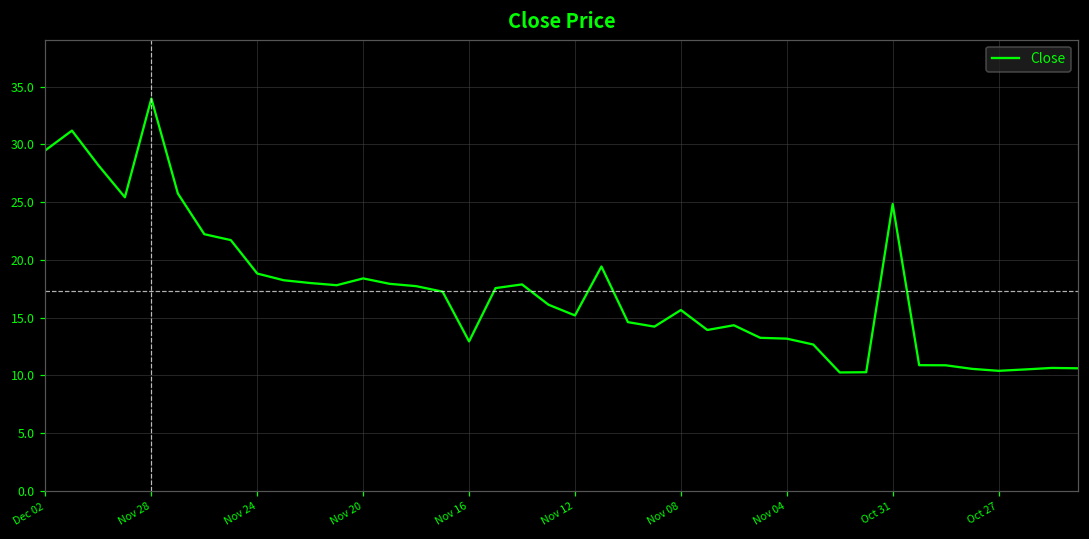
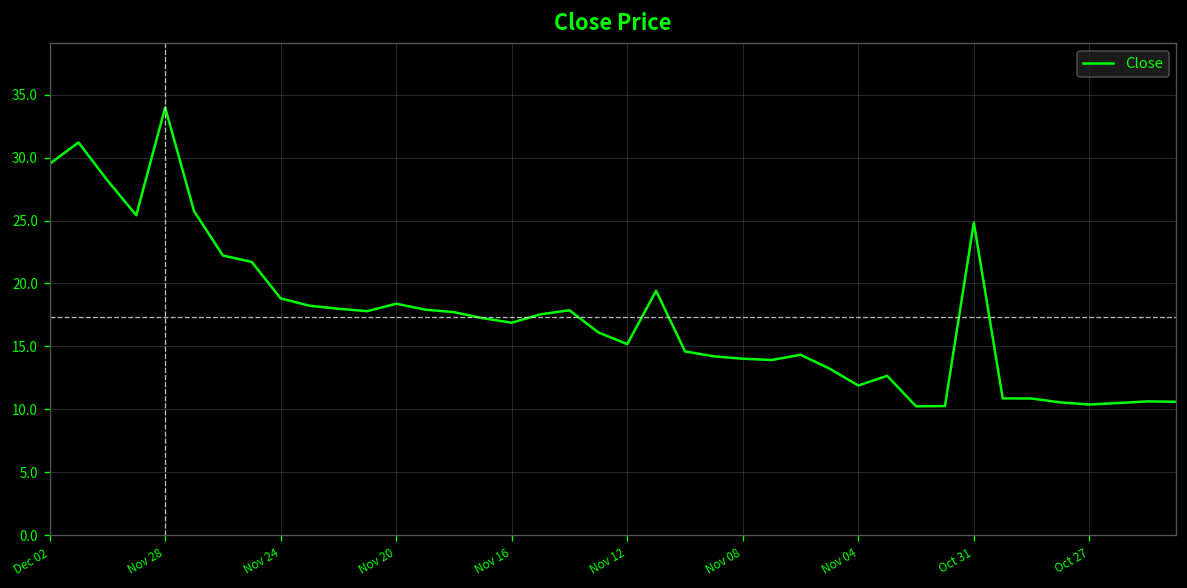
  {
    "Dec 02": 29.5,
    "Nov 28": 34.0,
    "Nov 24": 18.8,
    "Nov 20": 18.4,
-   "Nov 16": 12.9,
+   "Nov 16": 16.9,
    "Nov 12": 15.2,
-   "Nov 08": 15.7,
-   "Nov 04": 13.2,
+   "Nov 08": 14.0,
+   "Nov 04": 11.9,
    "Oct 31": 24.8,
    "Oct 27": 10.4
  }
